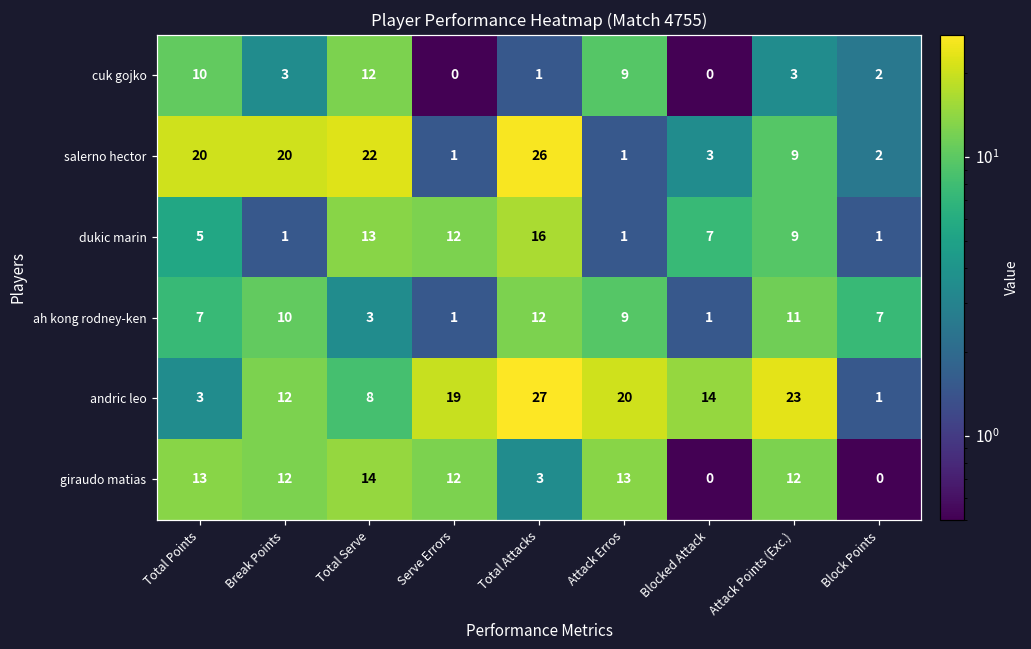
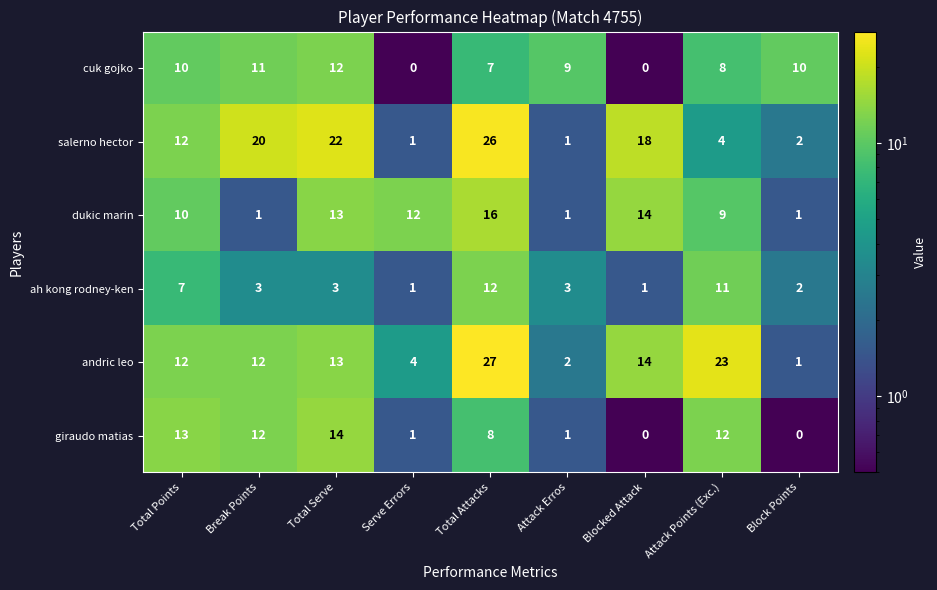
  {
    "cuk gojko": {
      "Total Points": 10,
-     "Break Points": 3,
+     "Break Points": 11,
      "Total Serve": 12,
      "Serve Errors": 0,
-     "Total Attacks": 1,
+     "Total Attacks": 7,
      "Attack Erros": 9,
      "Blocked Attack": 0,
-     "Attack Points (Exc.)": 3,
-     "Block Points": 2
+     "Attack Points (Exc.)": 8,
+     "Block Points": 10
    },
    "salerno hector": {
-     "Total Points": 20,
+     "Total Points": 12,
      "Break Points": 20,
      "Total Serve": 22,
      "Serve Errors": 1,
      "Total Attacks": 26,
      "Attack Erros": 1,
-     "Blocked Attack": 3,
-     "Attack Points (Exc.)": 9,
+     "Blocked Attack": 18,
+     "Attack Points (Exc.)": 4,
      "Block Points": 2
    },
    "dukic marin": {
-     "Total Points": 5,
+     "Total Points": 10,
      "Break Points": 1,
      "Total Serve": 13,
      "Serve Errors": 12,
      "Total Attacks": 16,
      "Attack Erros": 1,
-     "Blocked Attack": 7,
+     "Blocked Attack": 14,
      "Attack Points (Exc.)": 9,
      "Block Points": 1
    },
    "ah kong rodney-ken": {
      "Total Points": 7,
-     "Break Points": 10,
+     "Break Points": 3,
      "Total Serve": 3,
      "Serve Errors": 1,
      "Total Attacks": 12,
-     "Attack Erros": 9,
+     "Attack Erros": 3,
      "Blocked Attack": 1,
      "Attack Points (Exc.)": 11,
-     "Block Points": 7
+     "Block Points": 2
    },
    "andric leo": {
-     "Total Points": 3,
+     "Total Points": 12,
      "Break Points": 12,
-     "Total Serve": 8,
-     "Serve Errors": 19,
+     "Total Serve": 13,
+     "Serve Errors": 4,
      "Total Attacks": 27,
-     "Attack Erros": 20,
+     "Attack Erros": 2,
      "Blocked Attack": 14,
      "Attack Points (Exc.)": 23,
      "Block Points": 1
    },
    "giraudo matias": {
      "Total Points": 13,
      "Break Points": 12,
      "Total Serve": 14,
-     "Serve Errors": 12,
-     "Total Attacks": 3,
-     "Attack Erros": 13,
+     "Serve Errors": 1,
+     "Total Attacks": 8,
+     "Attack Erros": 1,
      "Blocked Attack": 0,
      "Attack Points (Exc.)": 12,
      "Block Points": 0
    }
  }
